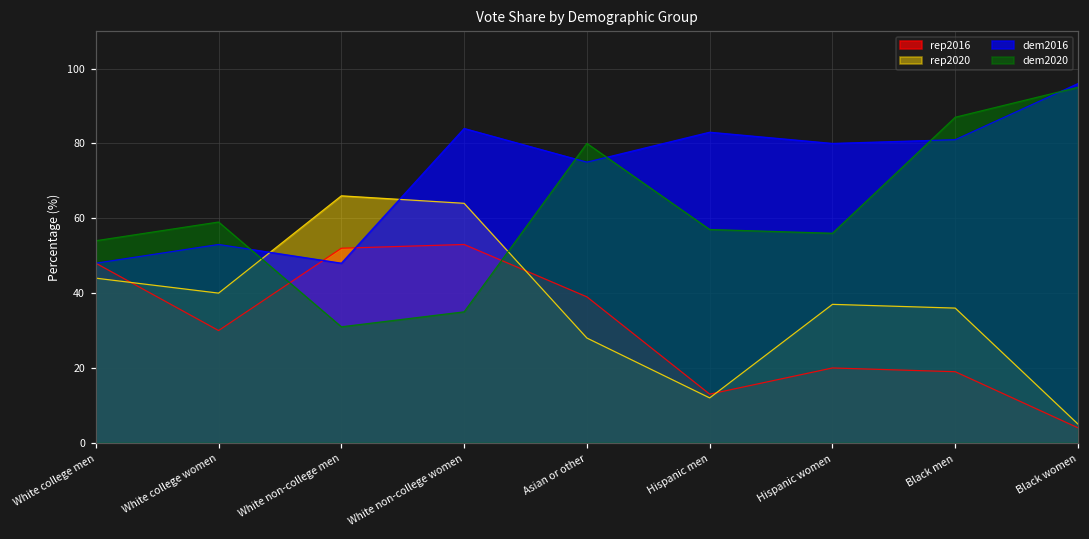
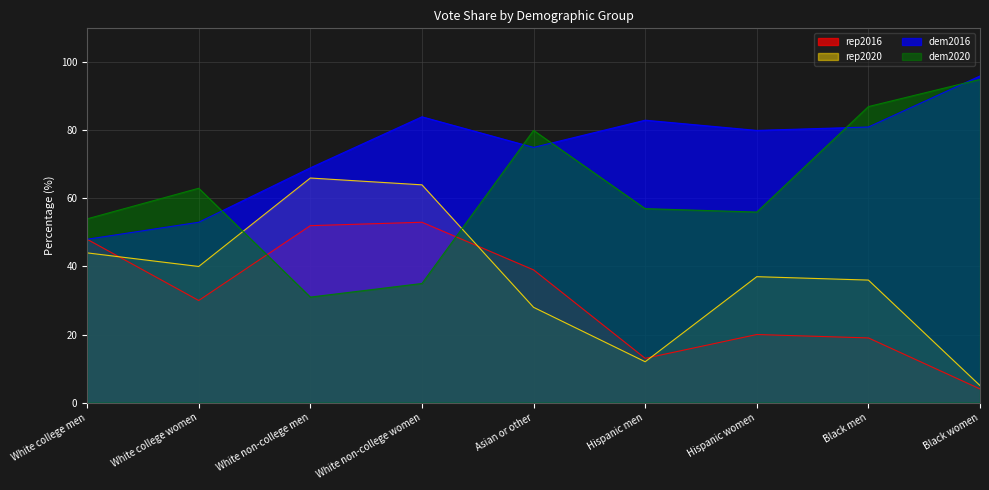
  {
    "rep2016": {
      "White college women": 30,
      "White non-college men": 52,
      "White non-college women": 53,
      "Asian or other": 39,
      "Hispanic men": 13,
      "Hispanic women": 20,
      "Black men": 19,
      "Black women": 4
    },
    "rep2020": {
      "White college men": 44,
      "White college women": 40,
      "White non-college men": 66,
      "White non-college women": 64,
      "Asian or other": 28,
      "Hispanic men": 12,
      "Hispanic women": 37,
      "Black men": 36,
      "Black women": 5
    },
    "dem2016": {
      "White college women": 53,
-     "White non-college men": 48,
+     "White non-college men": 69,
      "White non-college women": 84,
      "Asian or other": 75,
      "Hispanic men": 83,
      "Hispanic women": 80,
      "Black men": 81,
      "Black women": 96
    },
    "dem2020": {
      "White college men": 54,
-     "White college women": 59,
+     "White college women": 63,
      "White non-college men": 31,
      "White non-college women": 35,
      "Asian or other": 80,
      "Hispanic men": 57,
      "Hispanic women": 56,
      "Black men": 87,
      "Black women": 95
    }
  }
